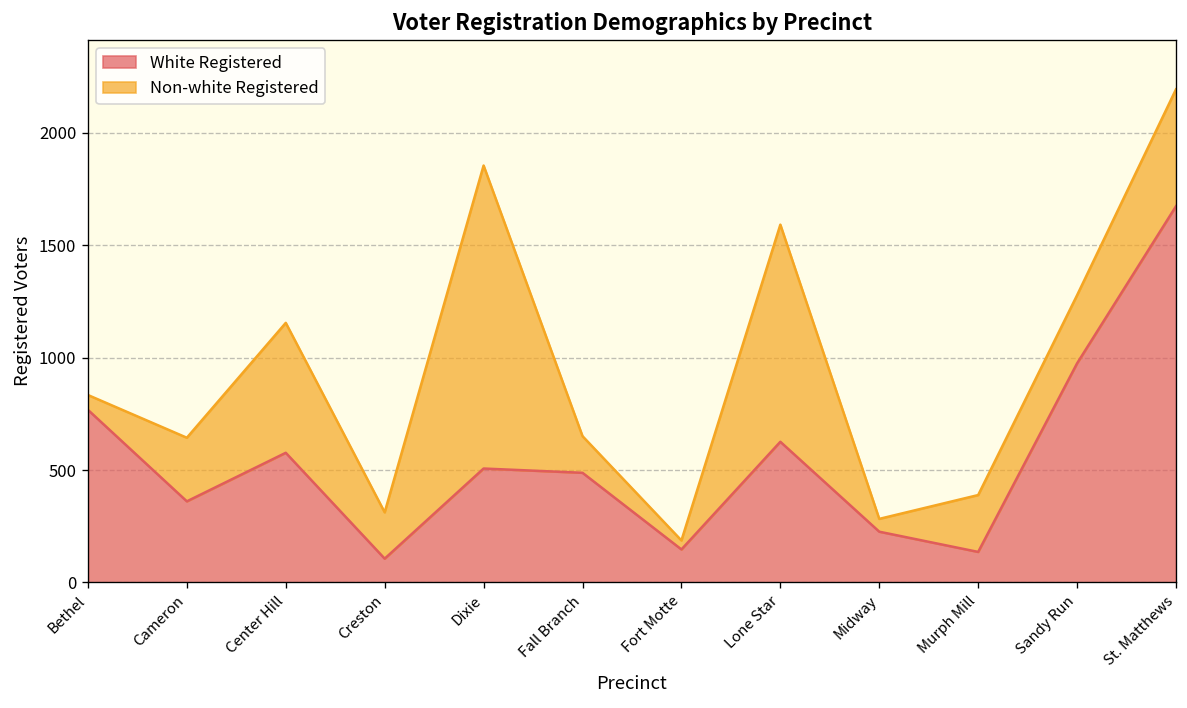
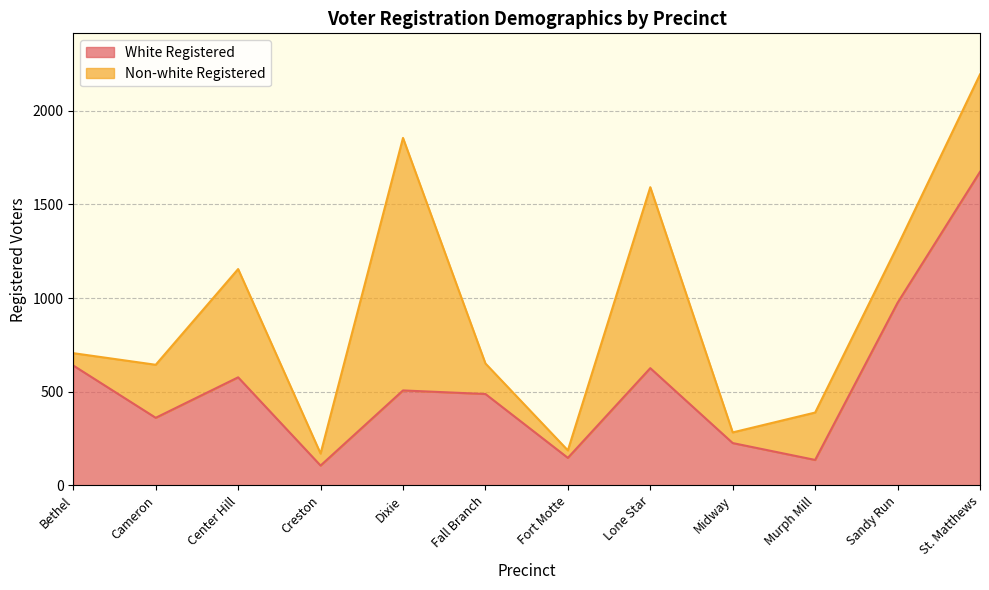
  {
    "White Registered": {
-     "Bethel": 770,
+     "Bethel": 640,
      "Cameron": 360,
      "Center Hill": 580,
      "Creston": 110,
      "Dixie": 510,
      "Fall Branch": 490,
      "Fort Motte": 150,
      "Lone Star": 630,
      "Midway": 230,
      "Murph Mill": 140,
      "Sandy Run": 980,
      "St. Matthews": 1670
    },
    "Non-white Registered": {
      "Bethel": 70,
      "Cameron": 280,
      "Center Hill": 580,
-     "Creston": 210,
+     "Creston": 60,
      "Dixie": 1350,
      "Fall Branch": 160,
      "Fort Motte": 40,
      "Lone Star": 970,
      "Midway": 60,
      "Murph Mill": 250,
      "Sandy Run": 300,
      "St. Matthews": 520
    }
  }
